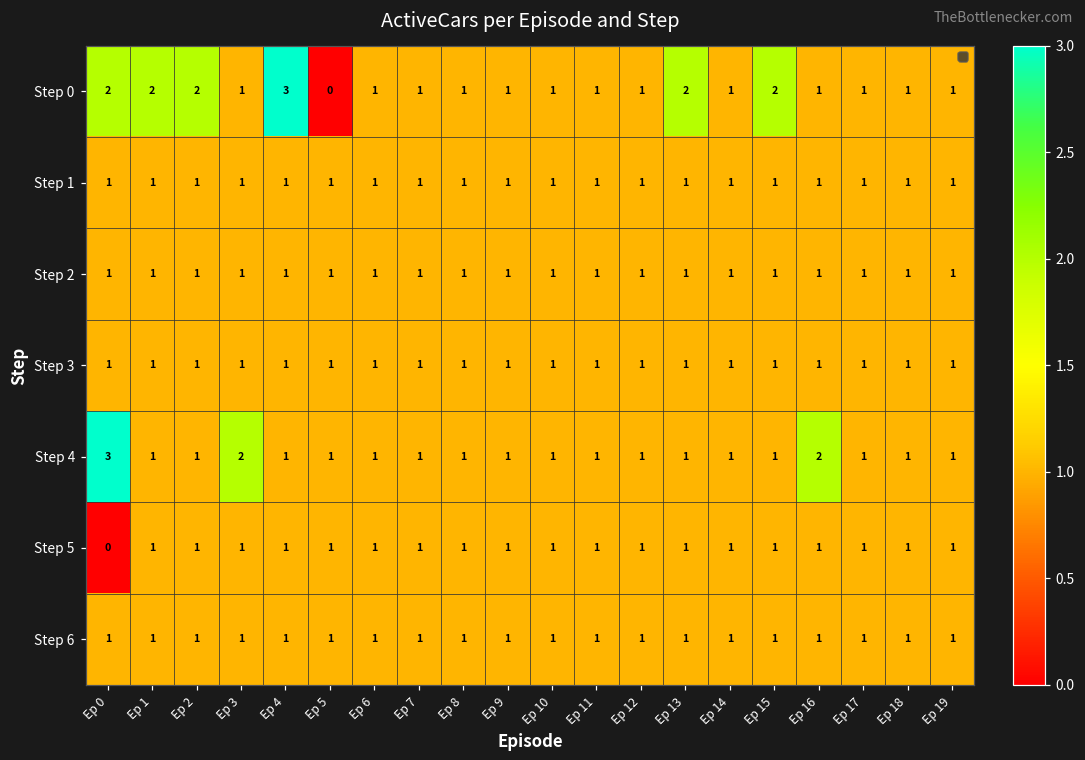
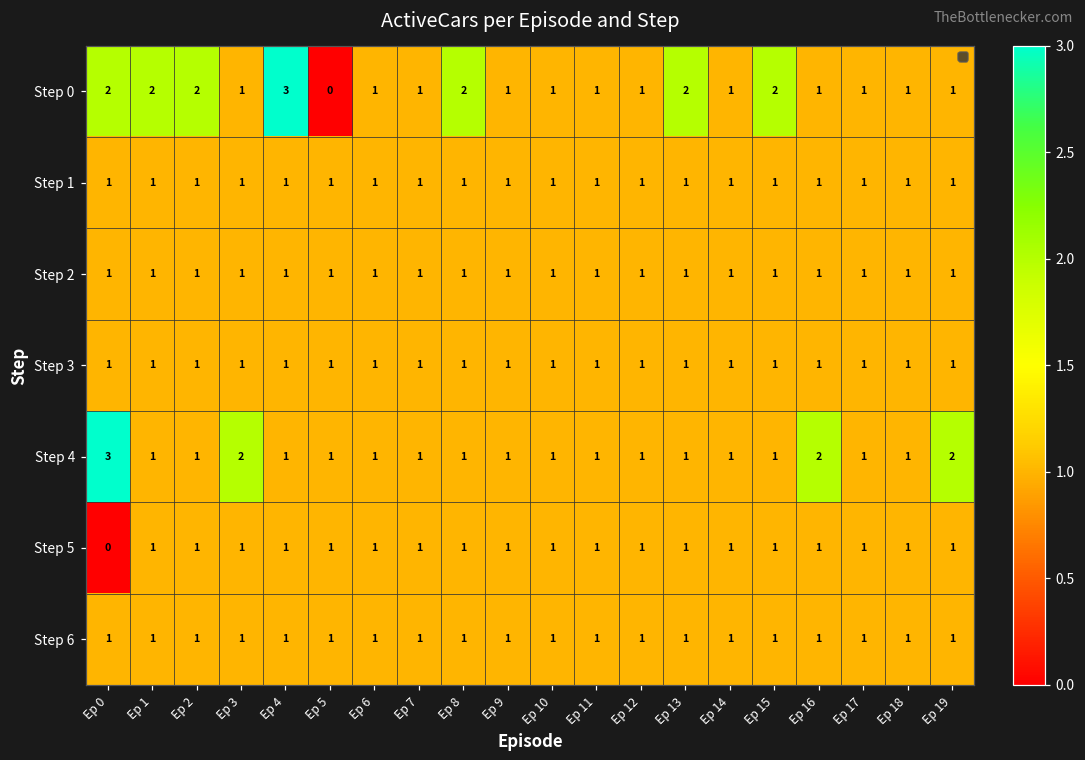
  {
    "Step 0": {
      "Ep 0": 2,
      "Ep 1": 2,
      "Ep 2": 2,
      "Ep 3": 1,
      "Ep 4": 3,
      "Ep 5": 0,
      "Ep 6": 1,
      "Ep 7": 1,
-     "Ep 8": 1,
+     "Ep 8": 2,
      "Ep 9": 1,
      "Ep 10": 1,
      "Ep 11": 1,
      "Ep 12": 1,
      "Ep 13": 2,
      "Ep 14": 1,
      "Ep 15": 2,
      "Ep 16": 1,
      "Ep 17": 1,
      "Ep 18": 1,
      "Ep 19": 1
    },
    "Step 1": {
      "Ep 0": 1,
      "Ep 1": 1,
      "Ep 2": 1,
      "Ep 3": 1,
      "Ep 4": 1,
      "Ep 5": 1,
      "Ep 6": 1,
      "Ep 7": 1,
      "Ep 8": 1,
      "Ep 9": 1,
      "Ep 10": 1,
      "Ep 11": 1,
      "Ep 12": 1,
      "Ep 13": 1,
      "Ep 14": 1,
      "Ep 15": 1,
      "Ep 16": 1,
      "Ep 17": 1,
      "Ep 18": 1,
      "Ep 19": 1
    },
    "Step 2": {
      "Ep 0": 1,
      "Ep 1": 1,
      "Ep 2": 1,
      "Ep 3": 1,
      "Ep 4": 1,
      "Ep 5": 1,
      "Ep 6": 1,
      "Ep 7": 1,
      "Ep 8": 1,
      "Ep 9": 1,
      "Ep 10": 1,
      "Ep 11": 1,
      "Ep 12": 1,
      "Ep 13": 1,
      "Ep 14": 1,
      "Ep 15": 1,
      "Ep 16": 1,
      "Ep 17": 1,
      "Ep 18": 1,
      "Ep 19": 1
    },
    "Step 3": {
      "Ep 0": 1,
      "Ep 1": 1,
      "Ep 2": 1,
      "Ep 3": 1,
      "Ep 4": 1,
      "Ep 5": 1,
      "Ep 6": 1,
      "Ep 7": 1,
      "Ep 8": 1,
      "Ep 9": 1,
      "Ep 10": 1,
      "Ep 11": 1,
      "Ep 12": 1,
      "Ep 13": 1,
      "Ep 14": 1,
      "Ep 15": 1,
      "Ep 16": 1,
      "Ep 17": 1,
      "Ep 18": 1,
      "Ep 19": 1
    },
    "Step 4": {
      "Ep 0": 3,
      "Ep 1": 1,
      "Ep 2": 1,
      "Ep 3": 2,
      "Ep 4": 1,
      "Ep 5": 1,
      "Ep 6": 1,
      "Ep 7": 1,
      "Ep 8": 1,
      "Ep 9": 1,
      "Ep 10": 1,
      "Ep 11": 1,
      "Ep 12": 1,
      "Ep 13": 1,
      "Ep 14": 1,
      "Ep 15": 1,
      "Ep 16": 2,
      "Ep 17": 1,
      "Ep 18": 1,
-     "Ep 19": 1
+     "Ep 19": 2
    },
    "Step 5": {
      "Ep 0": 0,
      "Ep 1": 1,
      "Ep 2": 1,
      "Ep 3": 1,
      "Ep 4": 1,
      "Ep 5": 1,
      "Ep 6": 1,
      "Ep 7": 1,
      "Ep 8": 1,
      "Ep 9": 1,
      "Ep 10": 1,
      "Ep 11": 1,
      "Ep 12": 1,
      "Ep 13": 1,
      "Ep 14": 1,
      "Ep 15": 1,
      "Ep 16": 1,
      "Ep 17": 1,
      "Ep 18": 1,
      "Ep 19": 1
    },
    "Step 6": {
      "Ep 0": 1,
      "Ep 1": 1,
      "Ep 2": 1,
      "Ep 3": 1,
      "Ep 4": 1,
      "Ep 5": 1,
      "Ep 6": 1,
      "Ep 7": 1,
      "Ep 8": 1,
      "Ep 9": 1,
      "Ep 10": 1,
      "Ep 11": 1,
      "Ep 12": 1,
      "Ep 13": 1,
      "Ep 14": 1,
      "Ep 15": 1,
      "Ep 16": 1,
      "Ep 17": 1,
      "Ep 18": 1,
      "Ep 19": 1
    }
  }
